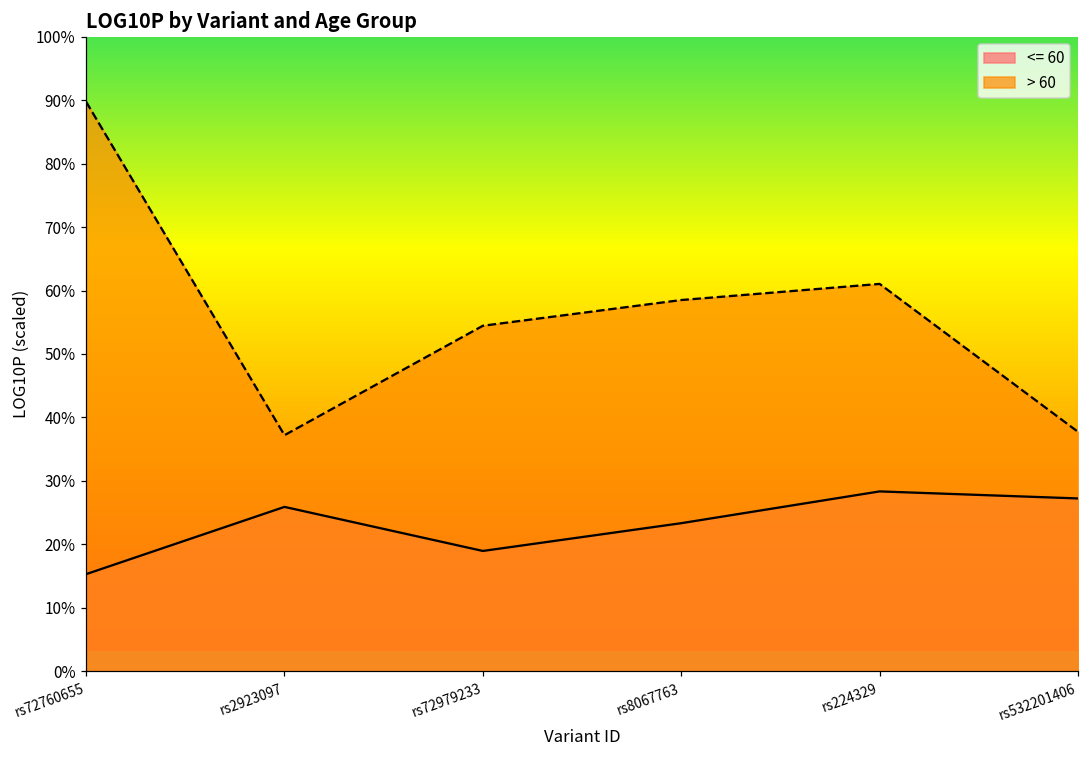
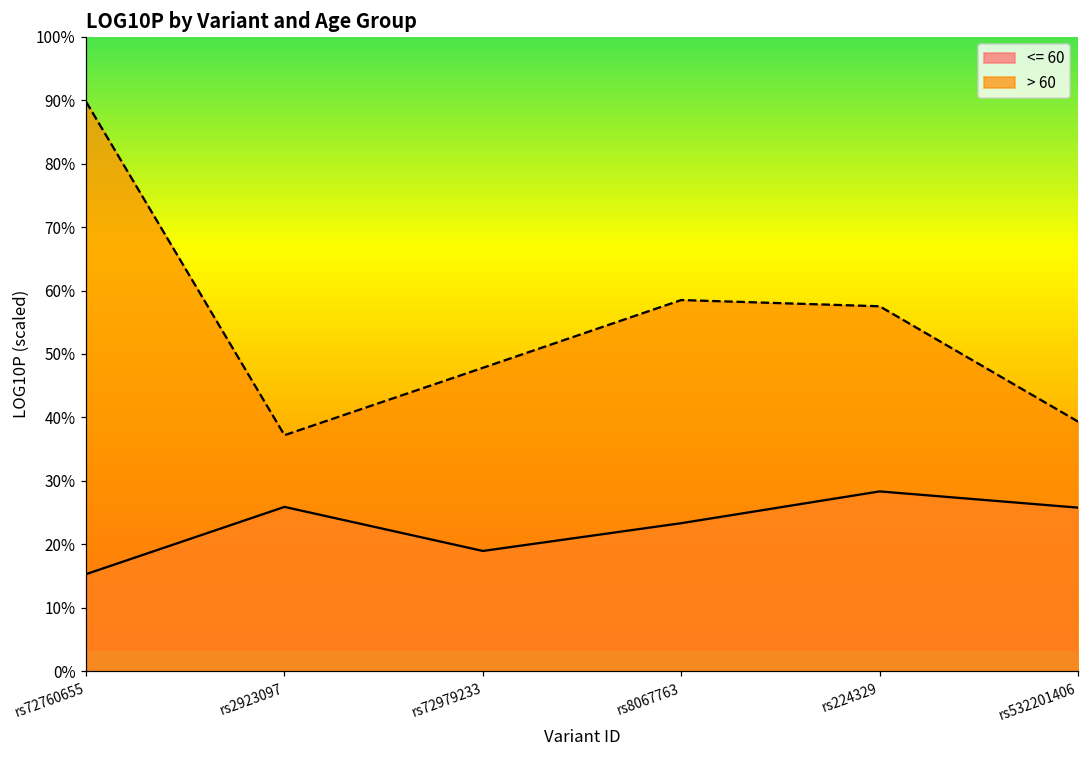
  {
    "<= 60": {
      "rs72760655": "15%",
      "rs2923097": "26%",
      "rs72979233": "19%",
      "rs8067763": "23%",
      "rs224329": "28%",
-     "rs532201406": "27%"
+     "rs532201406": "26%"
    },
    "> 60": {
      "rs72760655": "90%",
      "rs2923097": "37%",
-     "rs72979233": "54%",
+     "rs72979233": "48%",
      "rs8067763": "59%",
-     "rs224329": "61%",
-     "rs532201406": "38%"
+     "rs224329": "58%",
+     "rs532201406": "39%"
    }
  }
